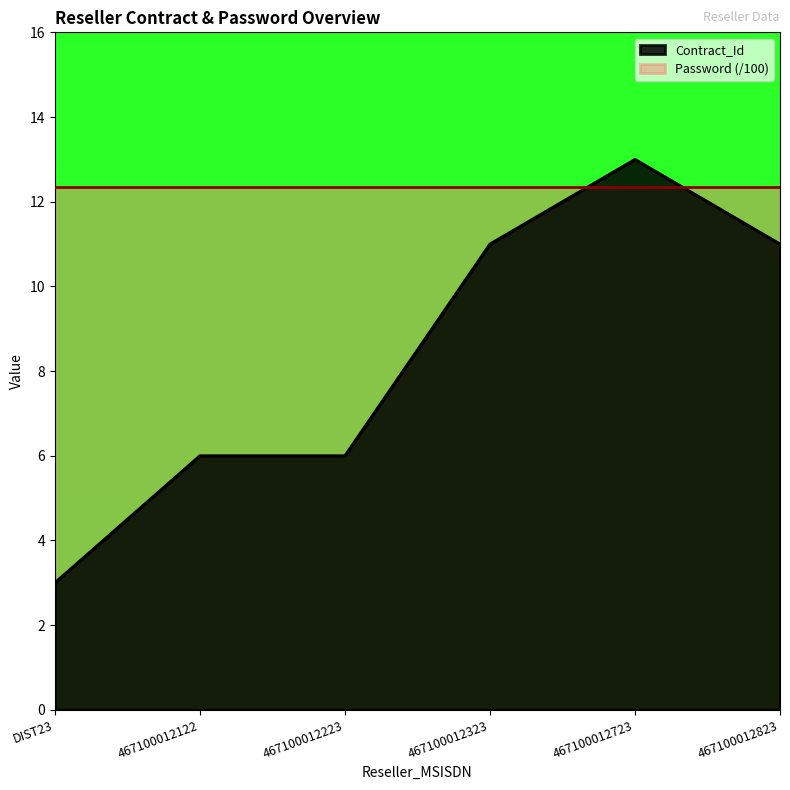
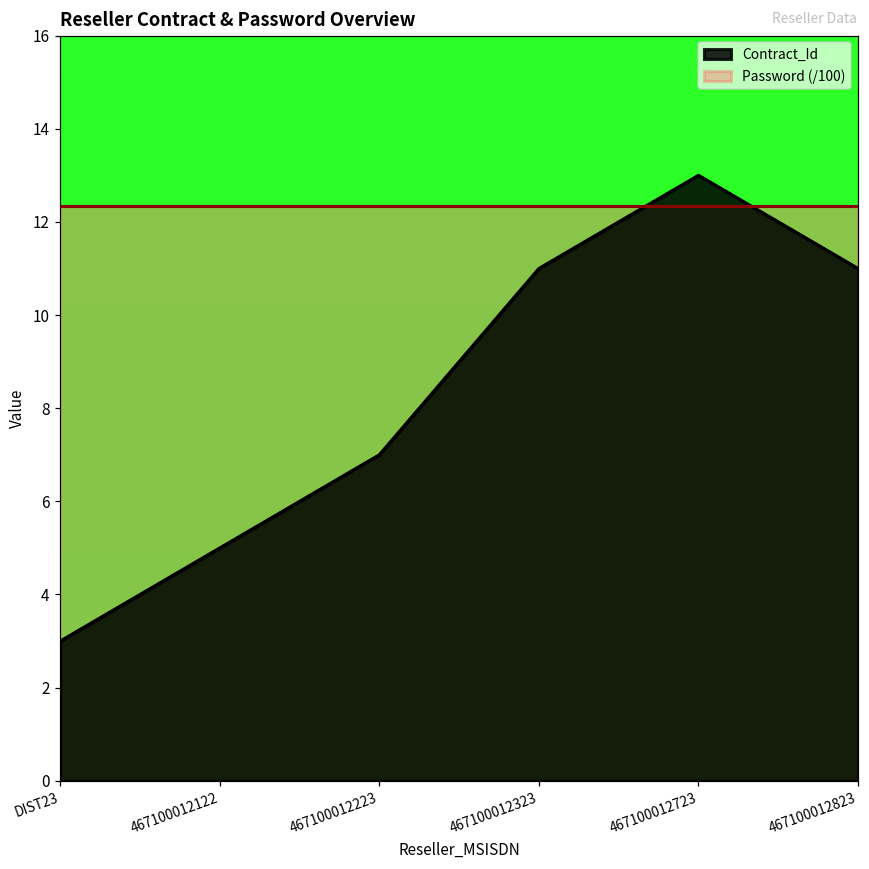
  {
    "Contract_Id": {
      "DIST23": 3,
-     "467100012122": 6,
-     "467100012223": 6,
+     "467100012122": 5,
+     "467100012223": 7,
      "467100012323": 11,
      "467100012723": 13,
      "467100012823": 11
    },
    "Password (/100)": {
      "DIST23": 12.3,
      "467100012122": 12.3,
      "467100012223": 12.3,
      "467100012323": 12.3,
      "467100012723": 12.3,
      "467100012823": 12.3
    }
  }
